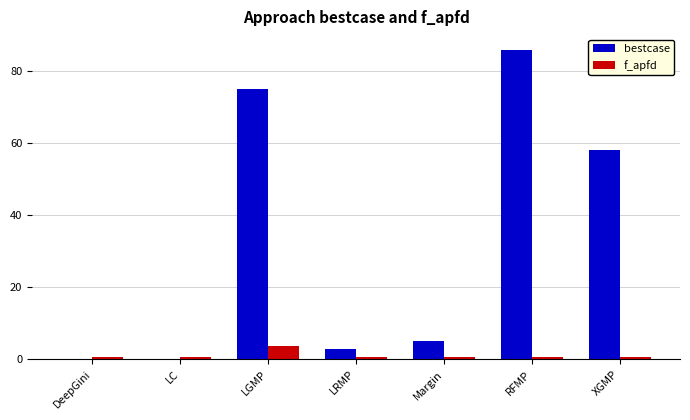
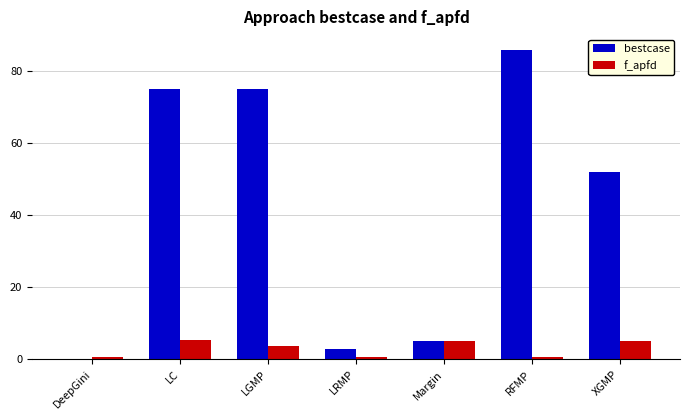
  {
    "bestcase": {
      "DeepGini": 0,
-     "LC": 0,
+     "LC": 75,
      "LGMP": 75,
      "LRMP": 3,
      "Margin": 5,
      "RFMP": 86,
-     "XGMP": 58
+     "XGMP": 52
    },
    "f_apfd": {
      "DeepGini": 1,
-     "LC": 1,
+     "LC": 5,
      "LGMP": 4,
      "LRMP": 1,
-     "Margin": 1,
+     "Margin": 5,
      "RFMP": 1,
-     "XGMP": 1
+     "XGMP": 5
    }
  }
